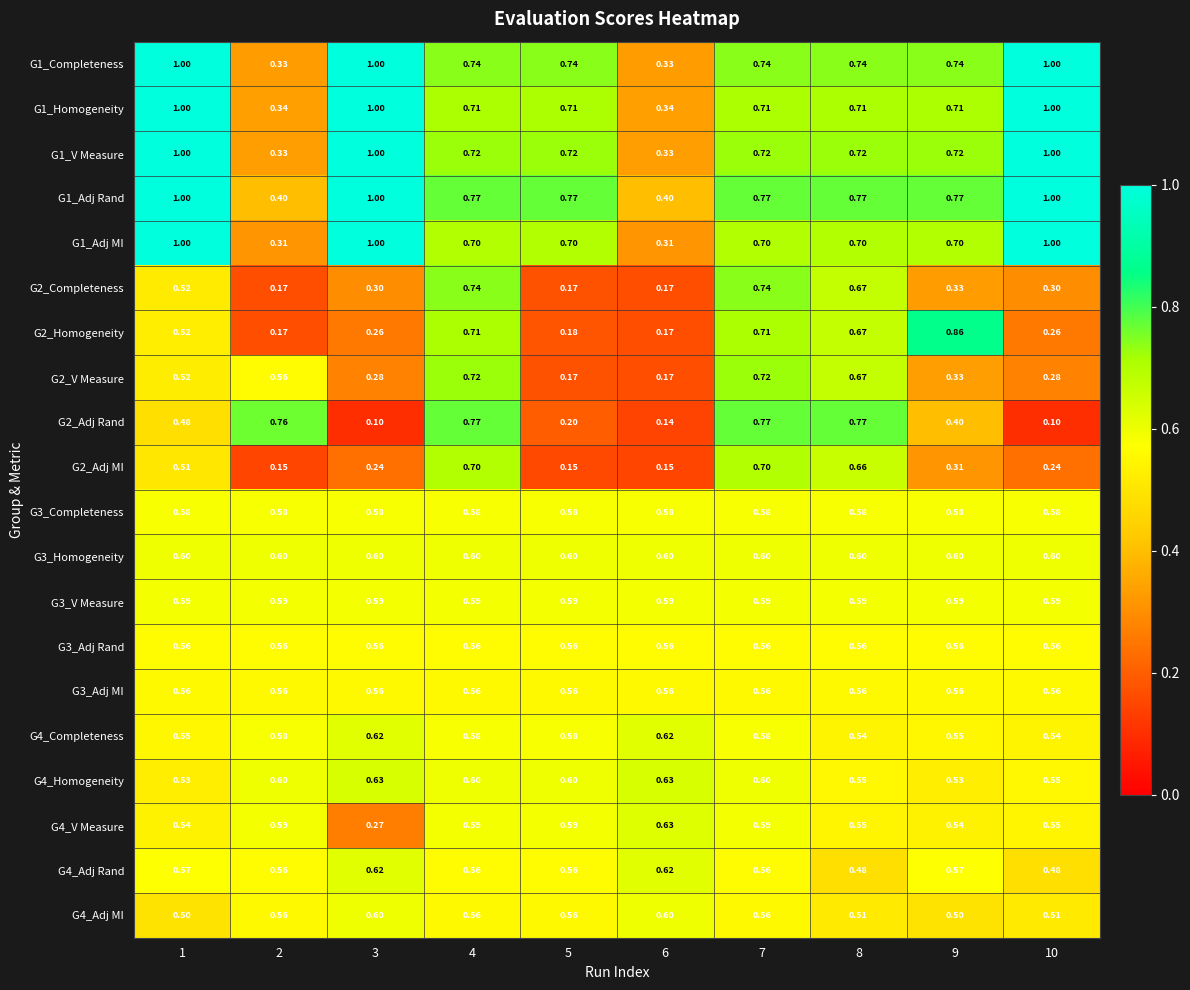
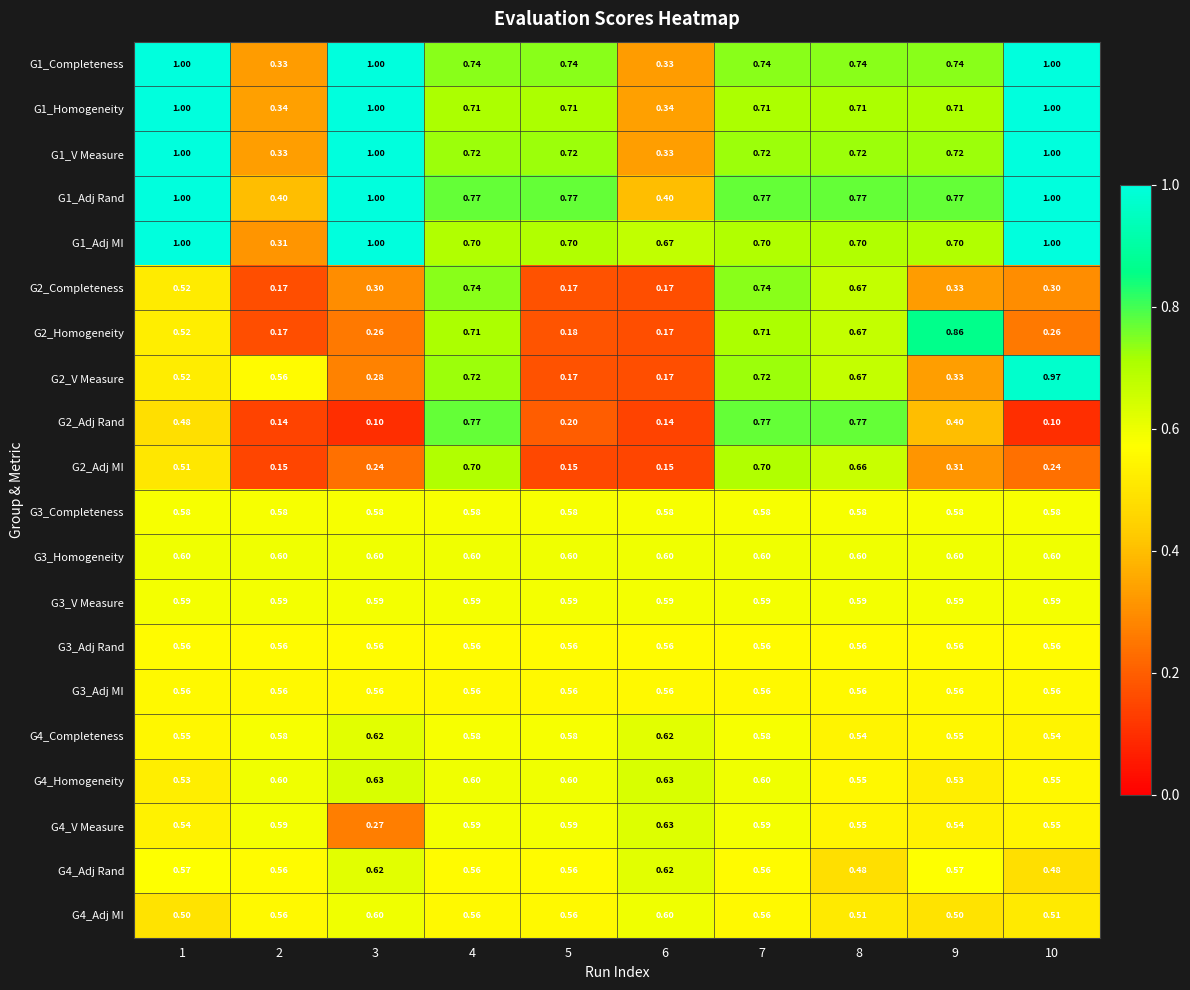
  {
    "G1_Completeness": {
      "1": 1.00,
      "2": 0.33,
      "3": 1.00,
      "4": 0.74,
      "5": 0.74,
      "6": 0.33,
      "7": 0.74,
      "8": 0.74,
      "9": 0.74,
      "10": 1.00
    },
    "G1_Homogeneity": {
      "1": 1.00,
      "2": 0.34,
      "3": 1.00,
      "4": 0.71,
      "5": 0.71,
      "6": 0.34,
      "7": 0.71,
      "8": 0.71,
      "9": 0.71,
      "10": 1.00
    },
    "G1_V Measure": {
      "1": 1.00,
      "2": 0.33,
      "3": 1.00,
      "4": 0.72,
      "5": 0.72,
      "6": 0.33,
      "7": 0.72,
      "8": 0.72,
      "9": 0.72,
      "10": 1.00
    },
    "G1_Adj Rand": {
      "1": 1.00,
      "2": 0.40,
      "3": 1.00,
      "4": 0.77,
      "5": 0.77,
      "6": 0.40,
      "7": 0.77,
      "8": 0.77,
      "9": 0.77,
      "10": 1.00
    },
    "G1_Adj MI": {
      "1": 1.00,
      "2": 0.31,
      "3": 1.00,
      "4": 0.70,
      "5": 0.70,
-     "6": 0.31,
+     "6": 0.67,
      "7": 0.70,
      "8": 0.70,
      "9": 0.70,
      "10": 1.00
    },
    "G2_Completeness": {
      "1": 0.52,
      "2": 0.17,
      "3": 0.30,
      "4": 0.74,
      "5": 0.17,
      "6": 0.17,
      "7": 0.74,
      "8": 0.67,
      "9": 0.33,
      "10": 0.30
    },
    "G2_Homogeneity": {
      "1": 0.52,
      "2": 0.17,
      "3": 0.26,
      "4": 0.71,
      "5": 0.18,
      "6": 0.17,
      "7": 0.71,
      "8": 0.67,
      "9": 0.86,
      "10": 0.26
    },
    "G2_V Measure": {
      "1": 0.52,
      "2": 0.56,
      "3": 0.28,
      "4": 0.72,
      "5": 0.17,
      "6": 0.17,
      "7": 0.72,
      "8": 0.67,
      "9": 0.33,
-     "10": 0.28
+     "10": 0.97
    },
    "G2_Adj Rand": {
      "1": 0.48,
-     "2": 0.76,
+     "2": 0.14,
      "3": 0.10,
      "4": 0.77,
      "5": 0.20,
      "6": 0.14,
      "7": 0.77,
      "8": 0.77,
      "9": 0.40,
      "10": 0.10
    },
    "G2_Adj MI": {
      "1": 0.51,
      "2": 0.15,
      "3": 0.24,
      "4": 0.70,
      "5": 0.15,
      "6": 0.15,
      "7": 0.70,
      "8": 0.66,
      "9": 0.31,
      "10": 0.24
    },
    "G3_Completeness": {
      "1": 0.58,
      "2": 0.58,
      "3": 0.58,
      "4": 0.58,
      "5": 0.58,
      "6": 0.58,
      "7": 0.58,
      "8": 0.58,
      "9": 0.58,
      "10": 0.58
    },
    "G3_Homogeneity": {
      "1": 0.60,
      "2": 0.60,
      "3": 0.60,
      "4": 0.60,
      "5": 0.60,
      "6": 0.60,
      "7": 0.60,
      "8": 0.60,
      "9": 0.60,
      "10": 0.60
    },
    "G3_V Measure": {
      "1": 0.59,
      "2": 0.59,
      "3": 0.59,
      "4": 0.59,
      "5": 0.59,
      "6": 0.59,
      "7": 0.59,
      "8": 0.59,
      "9": 0.59,
      "10": 0.59
    },
    "G3_Adj Rand": {
      "1": 0.56,
      "2": 0.56,
      "3": 0.56,
      "4": 0.56,
      "5": 0.56,
      "6": 0.56,
      "7": 0.56,
      "8": 0.56,
      "9": 0.56,
      "10": 0.56
    },
    "G3_Adj MI": {
      "1": 0.56,
      "2": 0.56,
      "3": 0.56,
      "4": 0.56,
      "5": 0.56,
      "6": 0.56,
      "7": 0.56,
      "8": 0.56,
      "9": 0.56,
      "10": 0.56
    },
    "G4_Completeness": {
      "1": 0.55,
      "2": 0.58,
      "3": 0.62,
      "4": 0.58,
      "5": 0.58,
      "6": 0.62,
      "7": 0.58,
      "8": 0.54,
      "9": 0.55,
      "10": 0.54
    },
    "G4_Homogeneity": {
      "1": 0.53,
      "2": 0.60,
      "3": 0.63,
      "4": 0.60,
      "5": 0.60,
      "6": 0.63,
      "7": 0.60,
      "8": 0.55,
      "9": 0.53,
      "10": 0.55
    },
    "G4_V Measure": {
      "1": 0.54,
      "2": 0.59,
      "3": 0.27,
      "4": 0.59,
      "5": 0.59,
      "6": 0.63,
      "7": 0.59,
      "8": 0.55,
      "9": 0.54,
      "10": 0.55
    },
    "G4_Adj Rand": {
      "1": 0.57,
      "2": 0.56,
      "3": 0.62,
      "4": 0.56,
      "5": 0.56,
      "6": 0.62,
      "7": 0.56,
      "8": 0.48,
      "9": 0.57,
      "10": 0.48
    },
    "G4_Adj MI": {
      "1": 0.50,
      "2": 0.56,
      "3": 0.60,
      "4": 0.56,
      "5": 0.56,
      "6": 0.60,
      "7": 0.56,
      "8": 0.51,
      "9": 0.50,
      "10": 0.51
    }
  }
